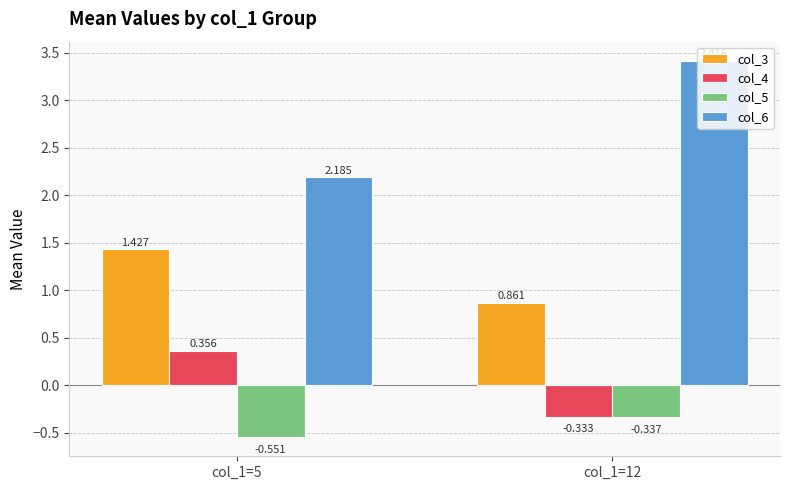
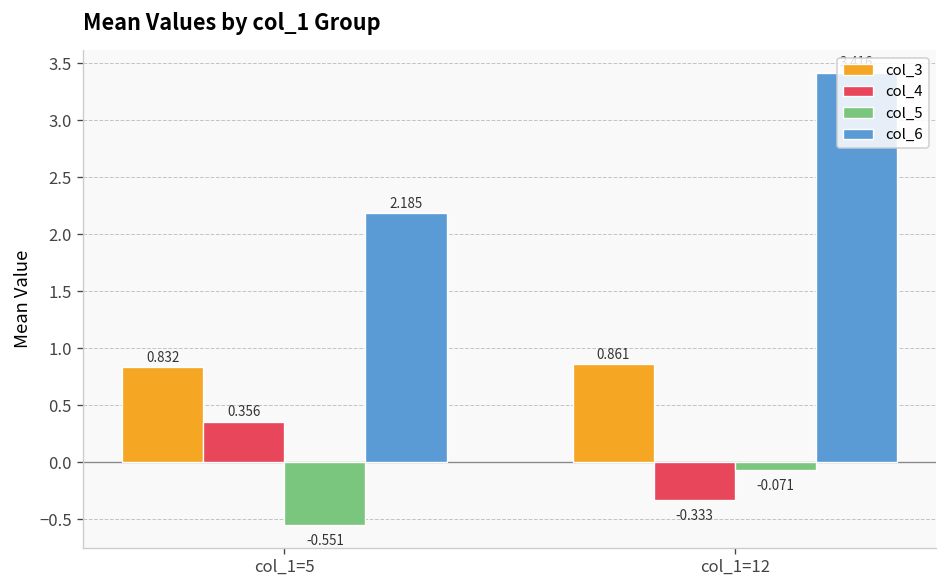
  {
    "col_3": {
-     "col_1=5": 1.427,
+     "col_1=5": 0.832,
      "col_1=12": 0.861
    },
    "col_4": {
      "col_1=5": 0.356,
      "col_1=12": -0.333
    },
    "col_5": {
      "col_1=5": -0.551,
-     "col_1=12": -0.337
+     "col_1=12": -0.071
    },
    "col_6": {
      "col_1=5": 2.185
    }
  }
